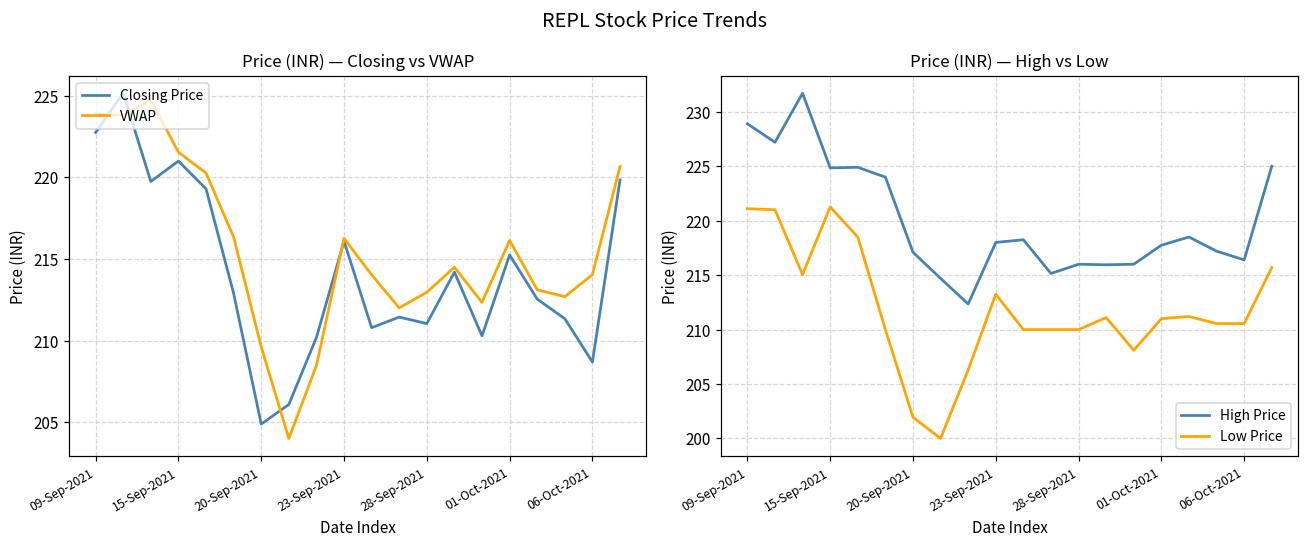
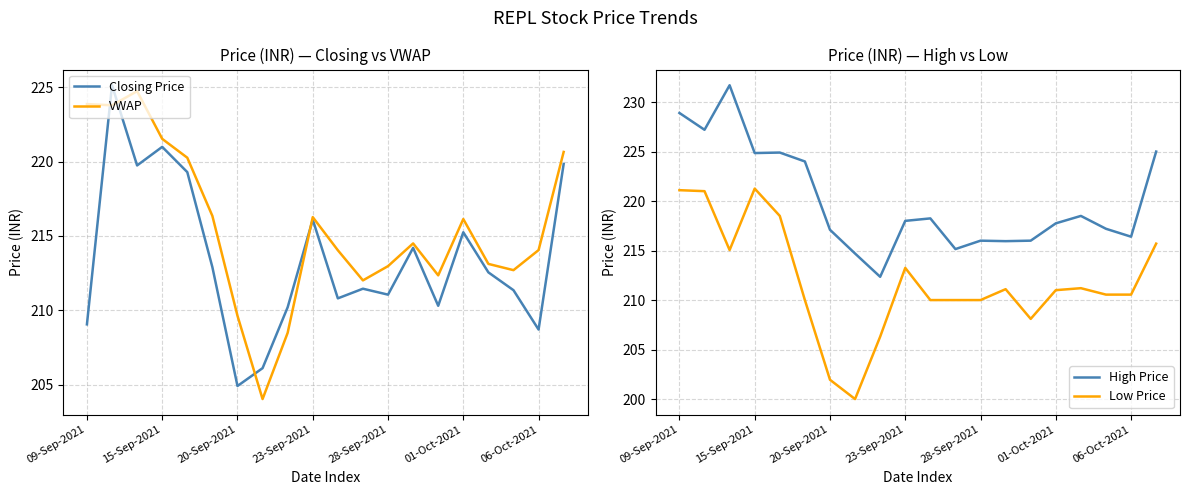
  {
    "Price (INR) — Closing vs VWAP": {
      "Closing Price": {
-       "09-Sep-2021": 222.8,
+       "09-Sep-2021": 209.1,
        "15-Sep-2021": 221.0,
        "20-Sep-2021": 204.9,
        "23-Sep-2021": 216.1,
        "28-Sep-2021": 211.1,
        "01-Oct-2021": 215.3,
        "06-Oct-2021": 208.7
      },
      "VWAP": {
        "15-Sep-2021": 221.5,
        "20-Sep-2021": 209.6,
        "23-Sep-2021": 216.3,
        "28-Sep-2021": 213.0,
        "01-Oct-2021": 216.1,
        "06-Oct-2021": 214.1
      }
    },
    "Price (INR) — High vs Low": {
      "High Price": {
        "09-Sep-2021": 229,
        "15-Sep-2021": 225,
        "20-Sep-2021": 217,
        "23-Sep-2021": 218,
        "28-Sep-2021": 216,
        "01-Oct-2021": 218,
        "06-Oct-2021": 216
      },
      "Low Price": {
        "09-Sep-2021": 221,
        "15-Sep-2021": 221,
        "20-Sep-2021": 202,
        "23-Sep-2021": 213,
        "28-Sep-2021": 210,
        "01-Oct-2021": 211,
        "06-Oct-2021": 211
      }
    }
  }
